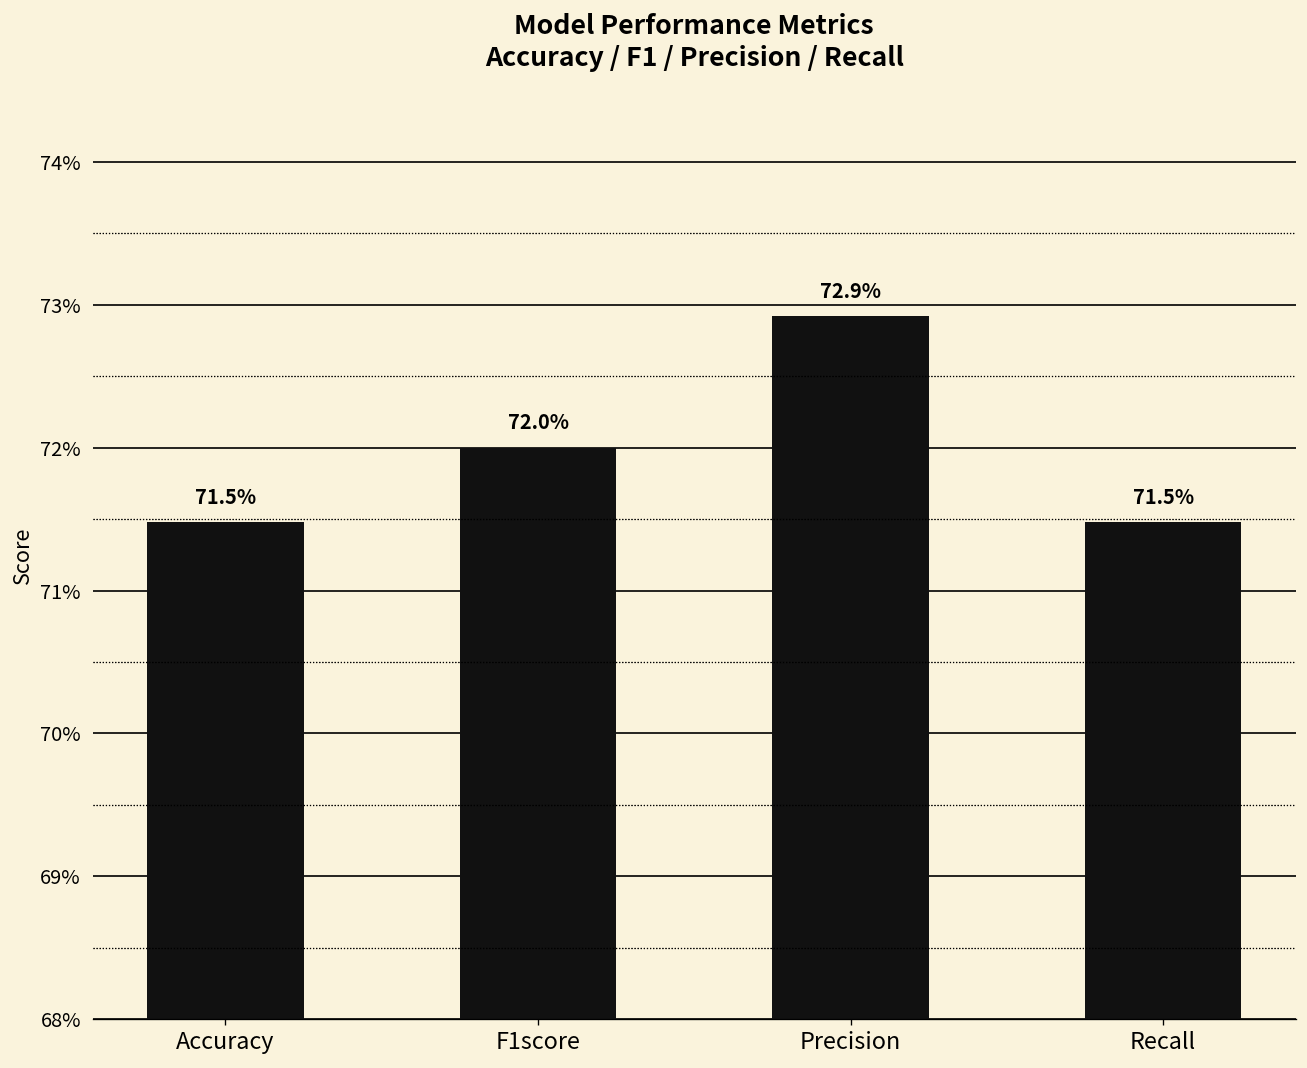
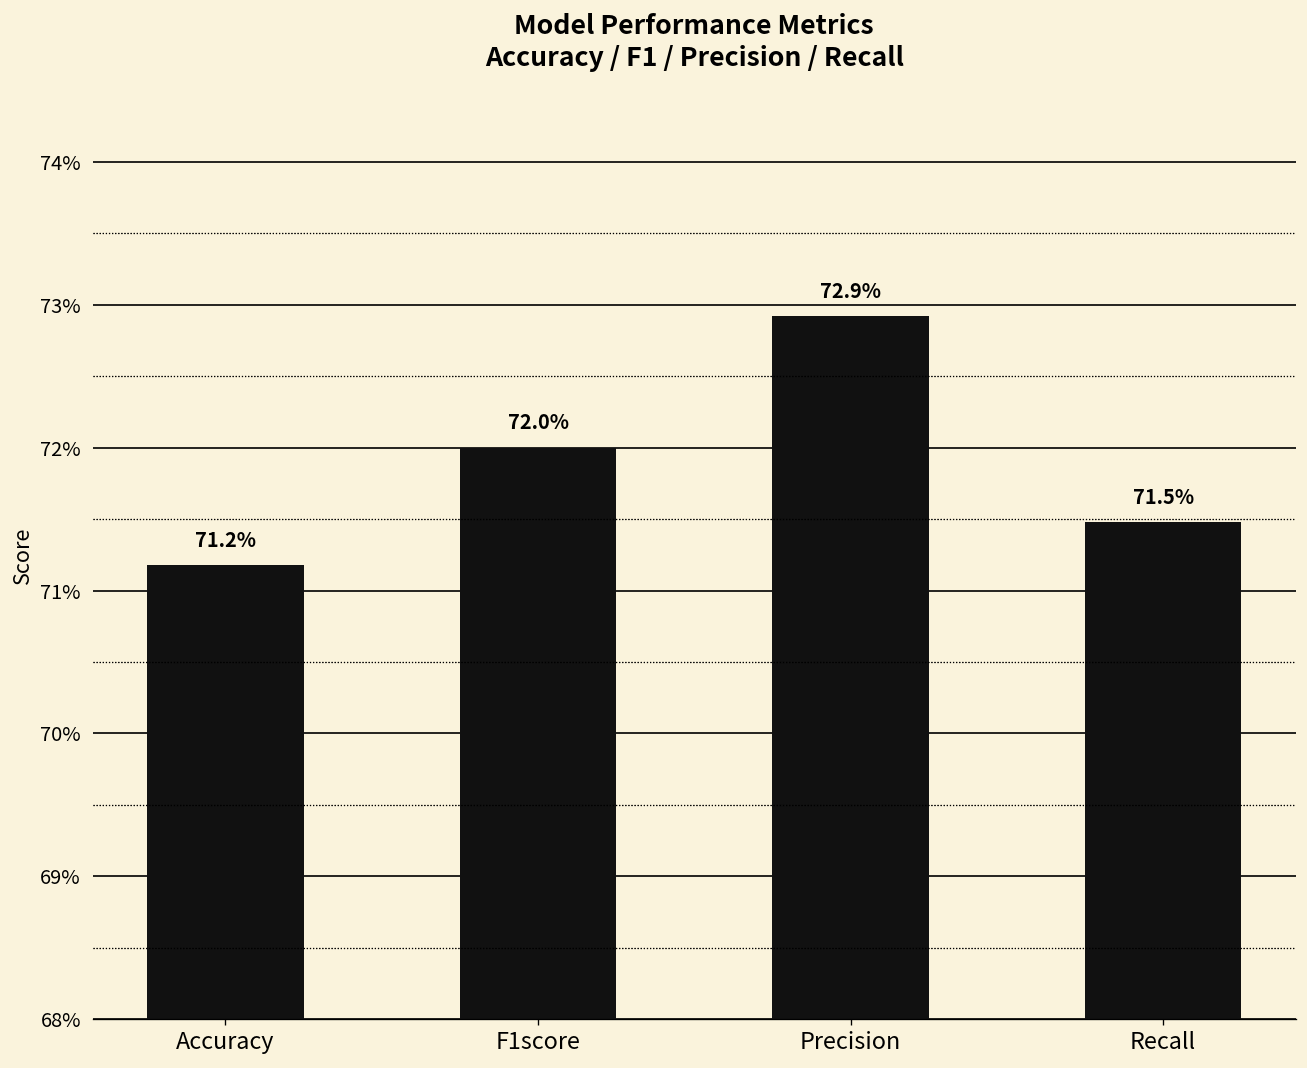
  {
-   "Accuracy": "71.5%",
+   "Accuracy": "71.2%",
    "F1score": "72.0%",
    "Precision": "72.9%",
    "Recall": "71.5%"
  }
